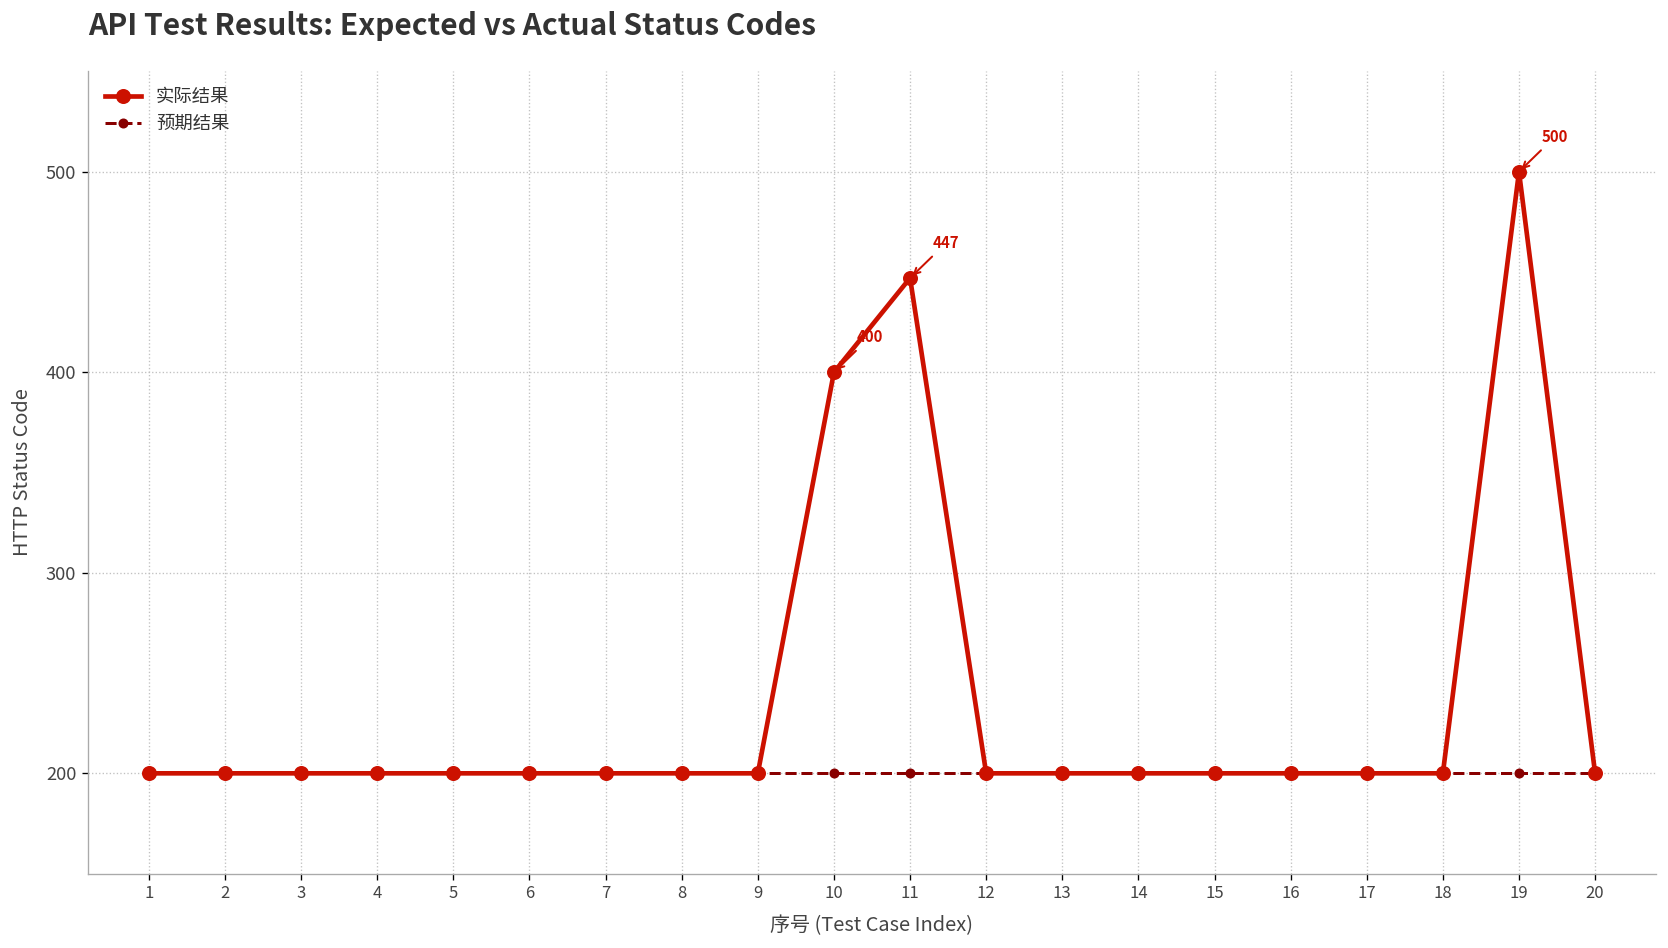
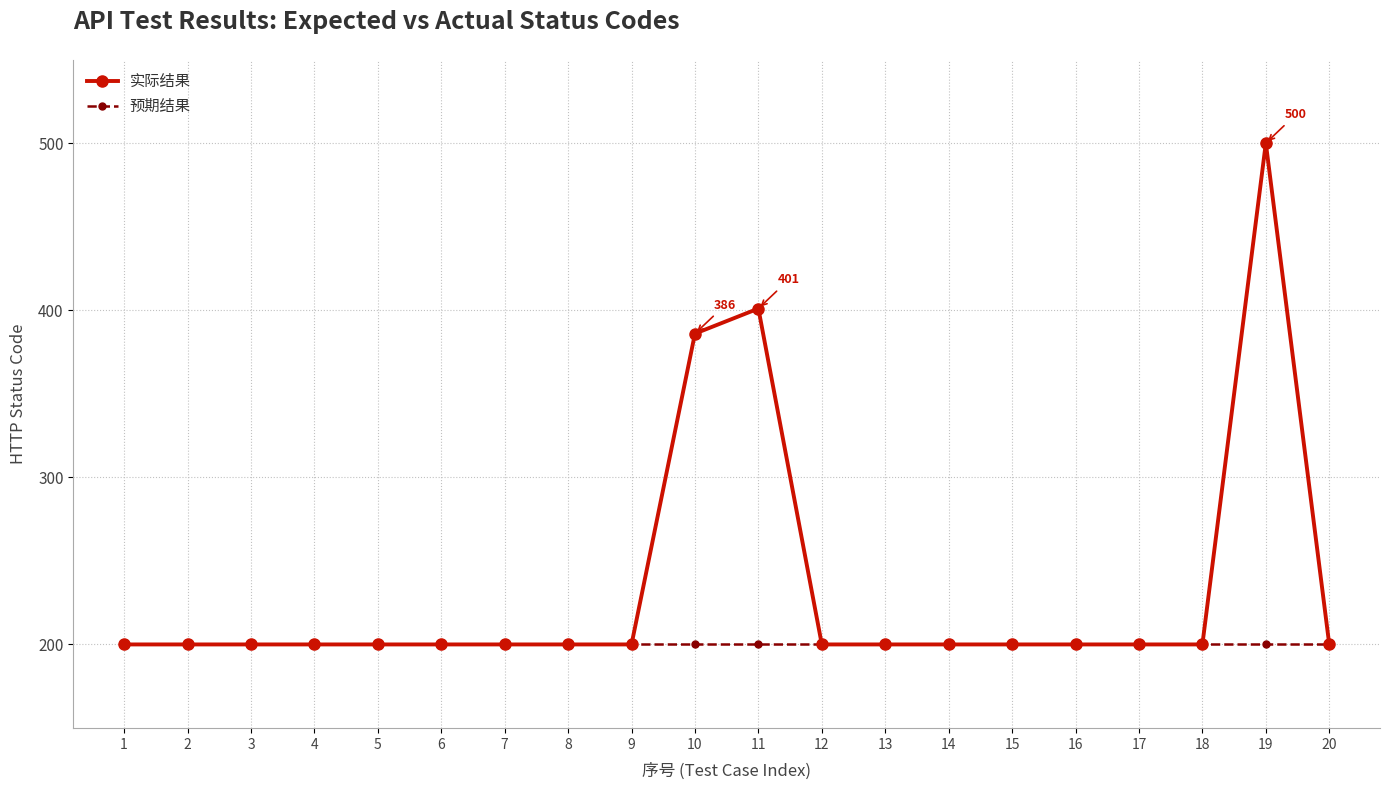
  {
    "实际结果": {
-     "10": 400,
-     "11": 447,
+     "10": 386,
+     "11": 401,
      "19": 500
    },
    "预期结果": {
      "10": 200,
      "11": 200,
      "19": 200
    }
  }
